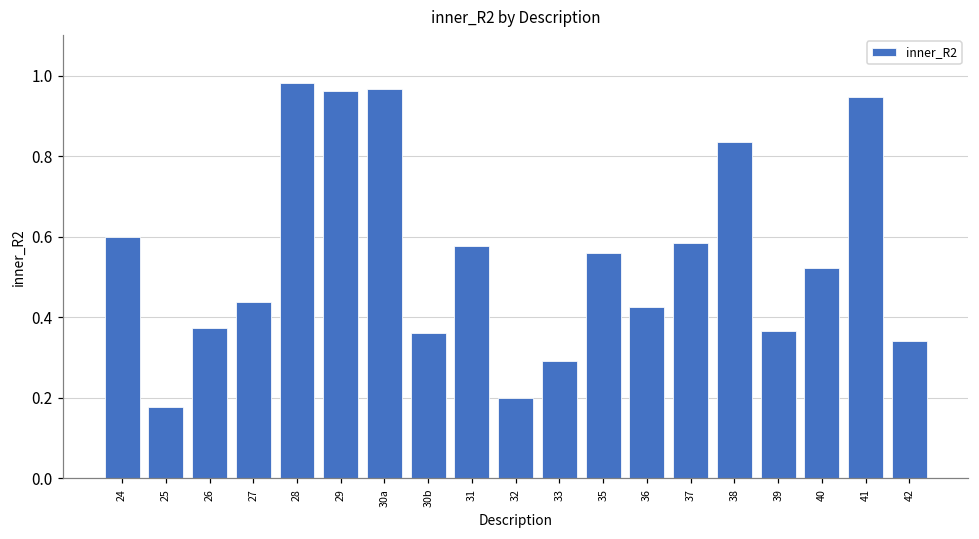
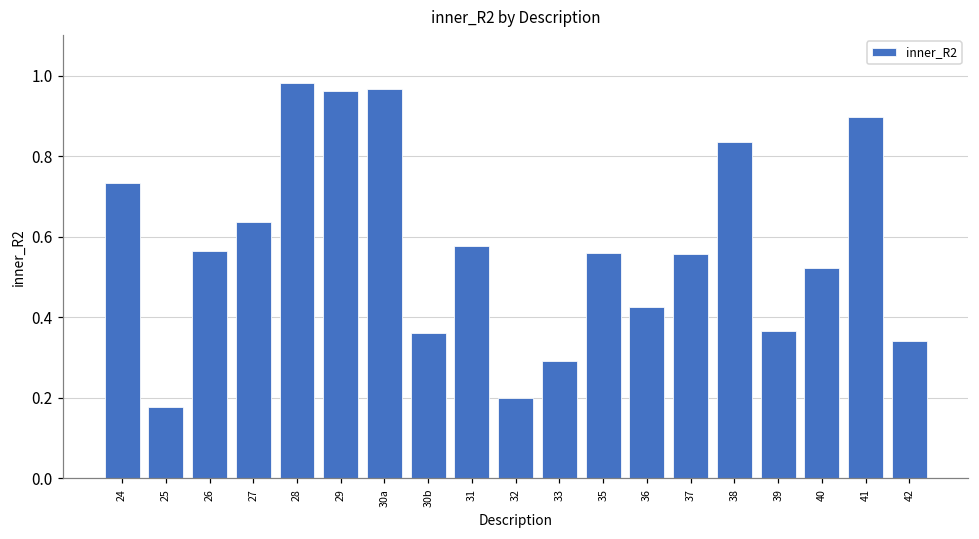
  {
-   "24": 0.60,
+   "24": 0.73,
    "25": 0.18,
-   "26": 0.37,
-   "27": 0.44,
+   "26": 0.56,
+   "27": 0.64,
    "28": 0.98,
    "29": 0.96,
    "30a": 0.97,
    "30b": 0.36,
    "31": 0.58,
    "32": 0.20,
    "33": 0.29,
    "35": 0.56,
    "36": 0.43,
-   "37": 0.58,
+   "37": 0.56,
    "38": 0.83,
    "39": 0.37,
    "40": 0.52,
-   "41": 0.95,
+   "41": 0.90,
    "42": 0.34
  }
